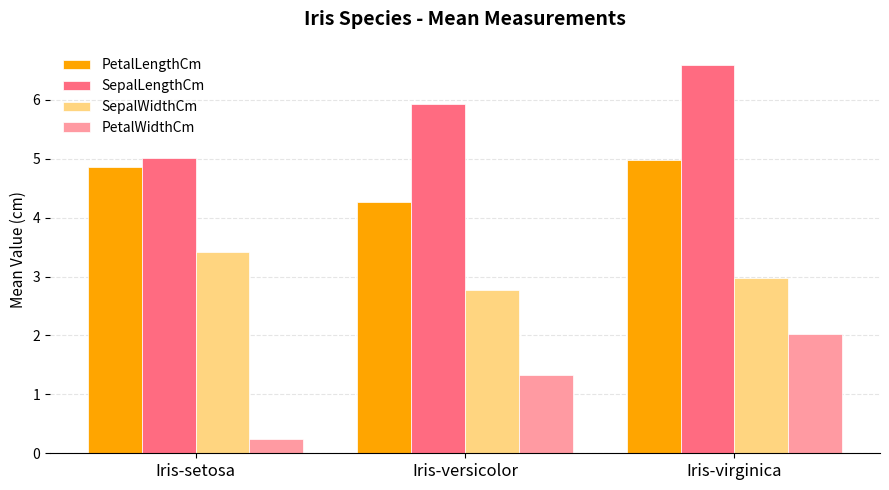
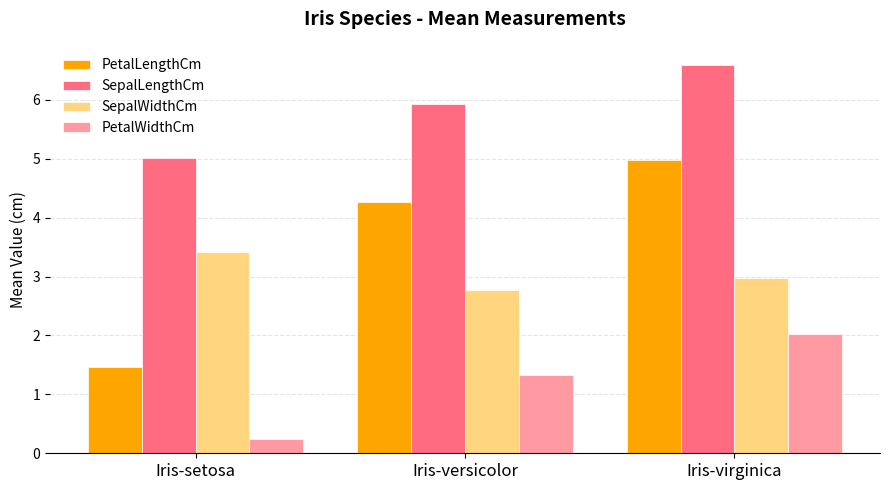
  {
    "PetalLengthCm": {
-     "Iris-setosa": 4.9,
+     "Iris-setosa": 1.5,
      "Iris-versicolor": 4.3,
      "Iris-virginica": 5.0
    },
    "SepalWidthCm": {
      "Iris-setosa": 3.4,
      "Iris-versicolor": 2.8,
      "Iris-virginica": 3.0
    }
  }
